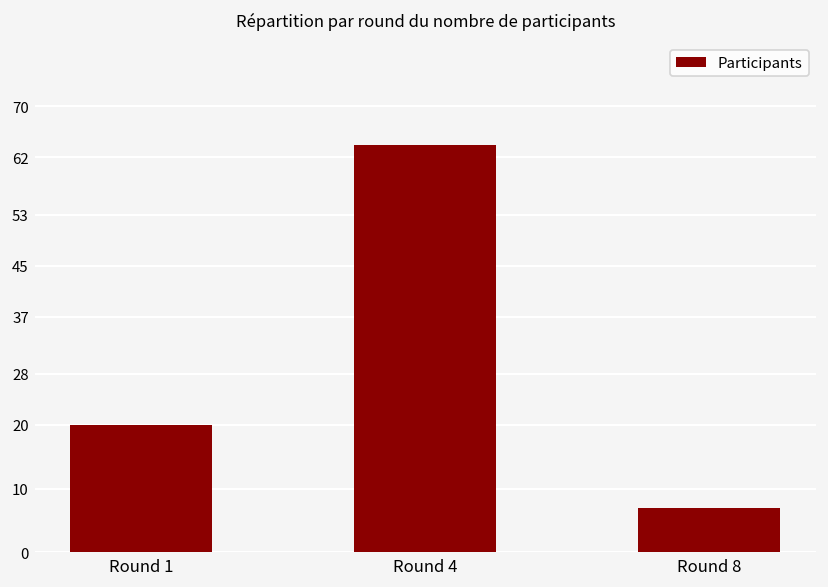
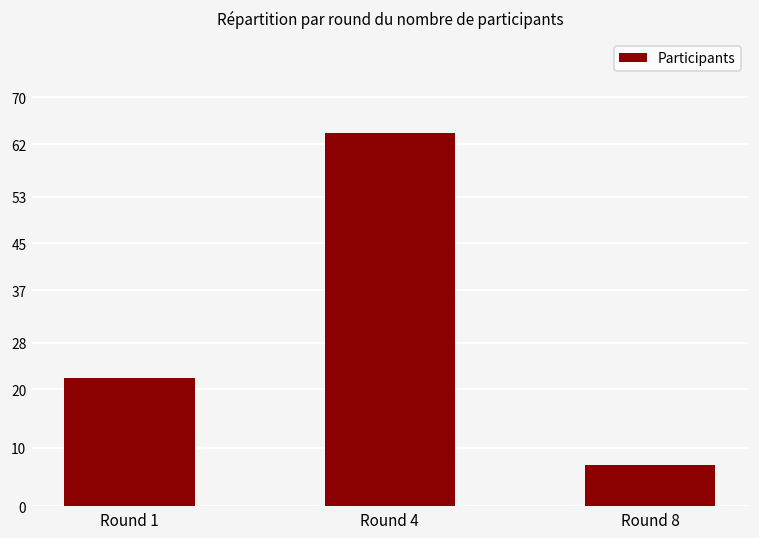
  {
-   "Round 1": 20,
+   "Round 1": 22,
    "Round 4": 64,
    "Round 8": 7
  }
